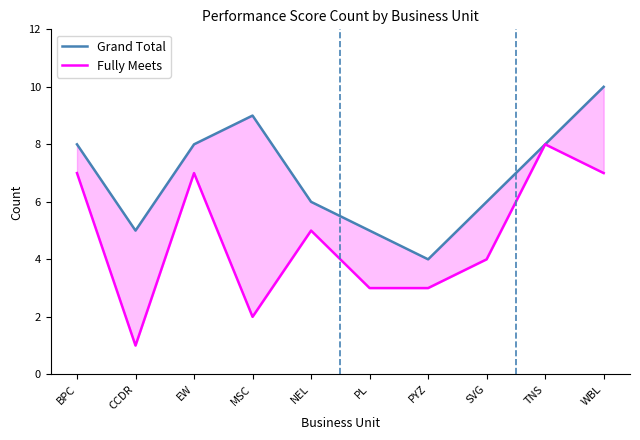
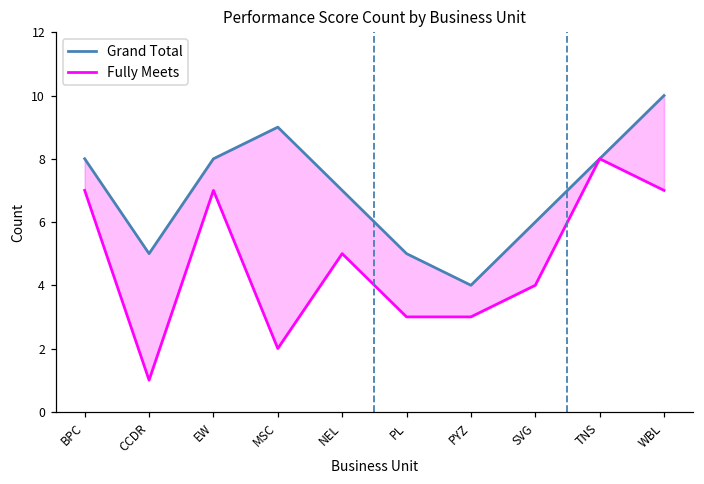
  {
    "Grand Total": {
      "BPC": 8,
      "CCDR": 5,
      "EW": 8,
      "MSC": 9,
-     "NEL": 6,
+     "NEL": 7,
      "PL": 5,
      "PYZ": 4,
      "SVG": 6,
      "WBL": 10
    },
    "Fully Meets": {
      "BPC": 7,
      "CCDR": 1,
      "EW": 7,
      "MSC": 2,
      "NEL": 5,
      "PL": 3,
      "PYZ": 3,
      "SVG": 4,
      "WBL": 7
    }
  }
